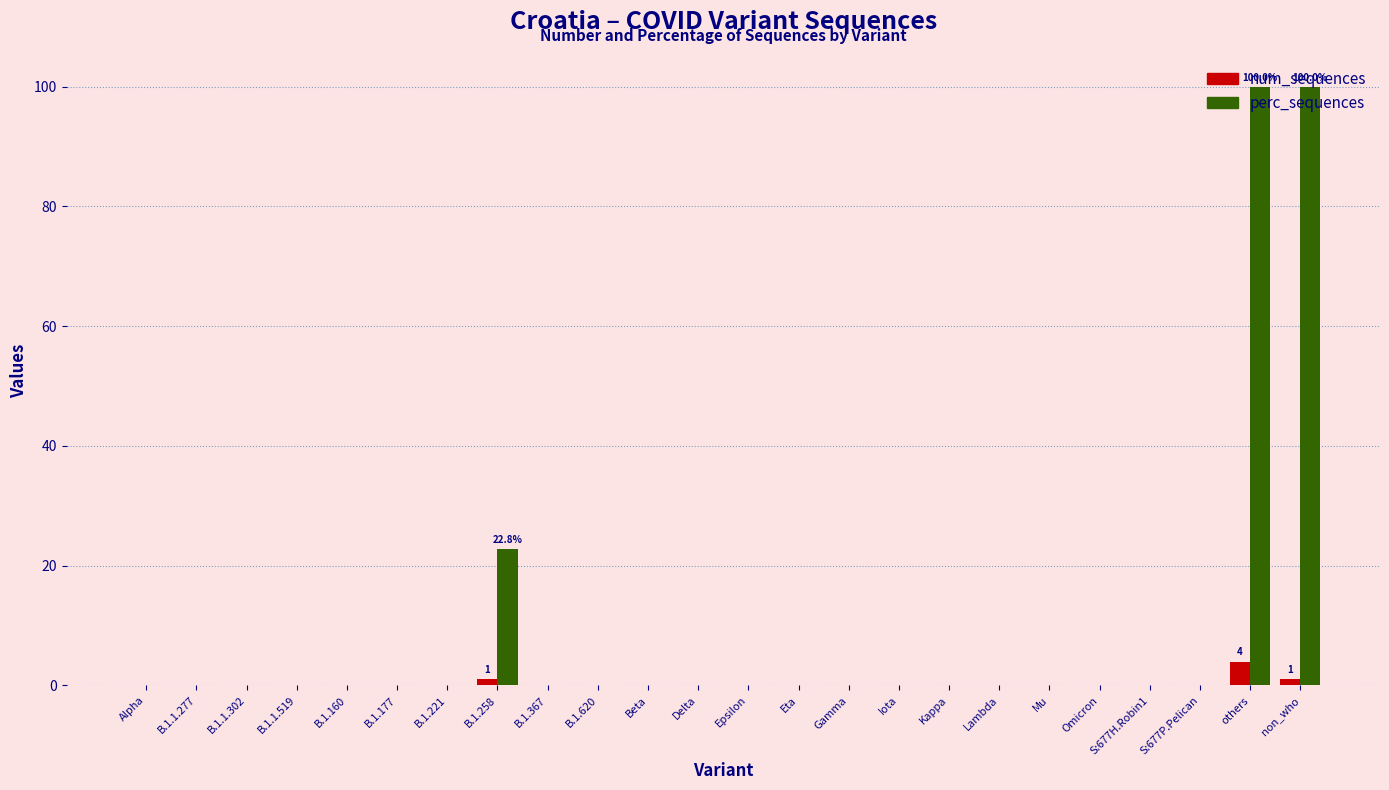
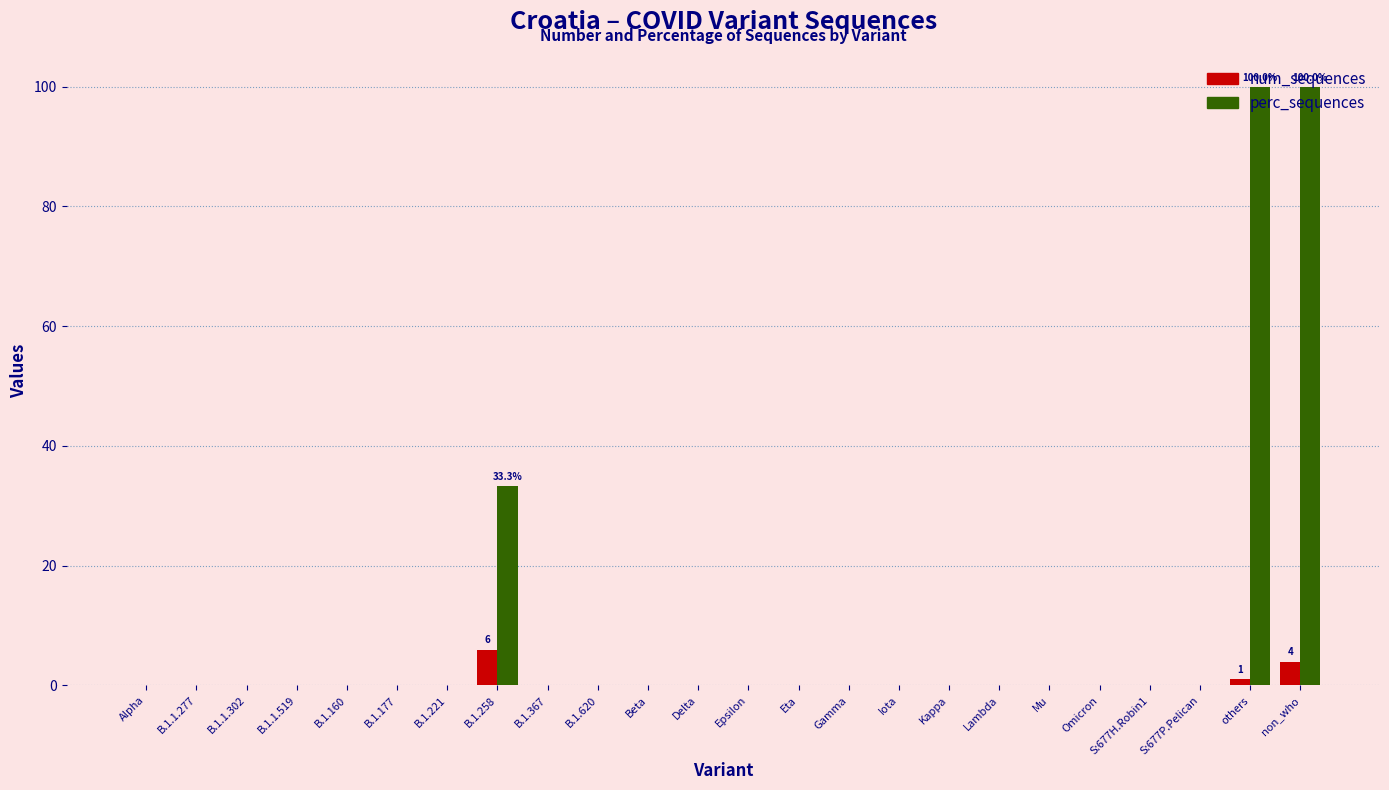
  {
    "num_sequences": {
-     "B.1.258": "1",
-     "others": "4",
-     "non_who": "1"
+     "B.1.258": "6",
+     "others": "1",
+     "non_who": "4"
    },
    "perc_sequences": {
-     "B.1.258": "22.8%",
+     "B.1.258": "33.3%",
      "others": "100.0%",
      "non_who": "100.0%"
    }
  }
